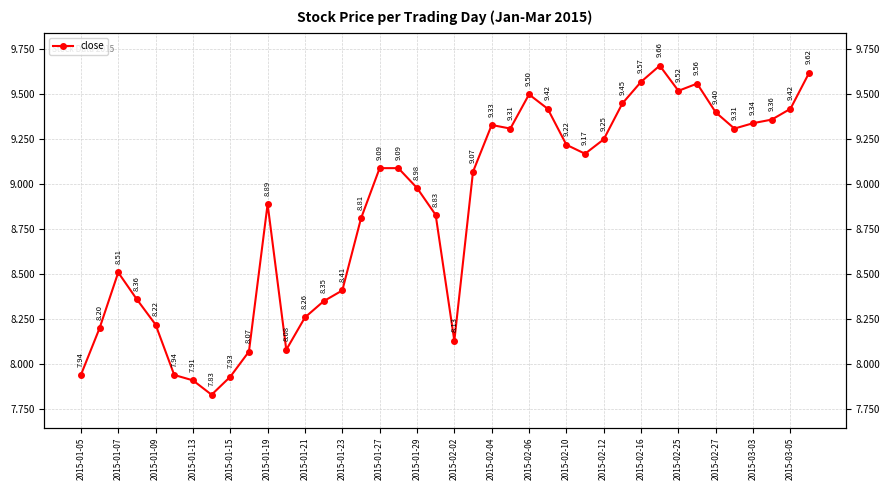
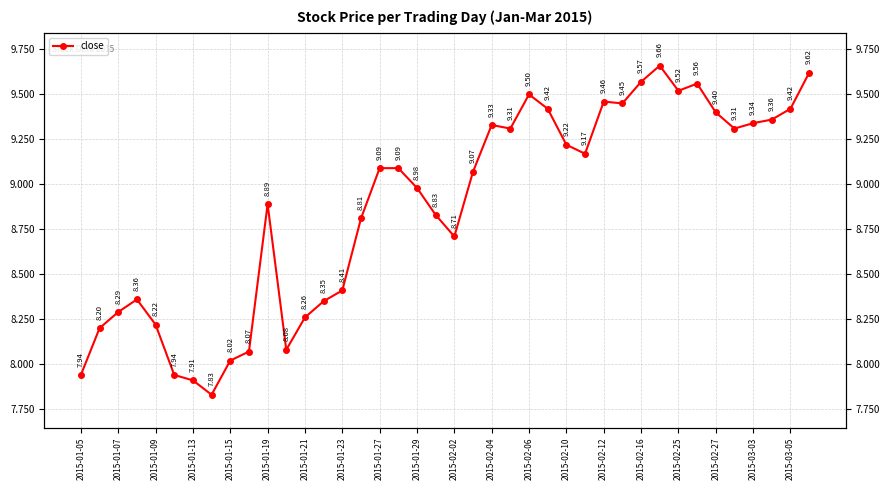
  {
    "2015-01-05": 7.94,
-   "2015-01-07": 8.51,
+   "2015-01-07": 8.29,
    "2015-01-09": 8.22,
    "2015-01-13": 7.91,
-   "2015-01-15": 7.93,
+   "2015-01-15": 8.02,
    "2015-01-19": 8.89,
    "2015-01-21": 8.26,
    "2015-01-23": 8.41,
    "2015-01-27": 9.09,
    "2015-01-29": 8.98,
-   "2015-02-02": 8.13,
+   "2015-02-02": 8.71,
    "2015-02-04": 9.33,
    "2015-02-06": 9.50,
    "2015-02-10": 9.22,
-   "2015-02-12": 9.25,
+   "2015-02-12": 9.46,
    "2015-02-16": 9.57,
    "2015-02-25": 9.52,
    "2015-02-27": 9.40,
    "2015-03-03": 9.34,
    "2015-03-05": 9.42
  }
